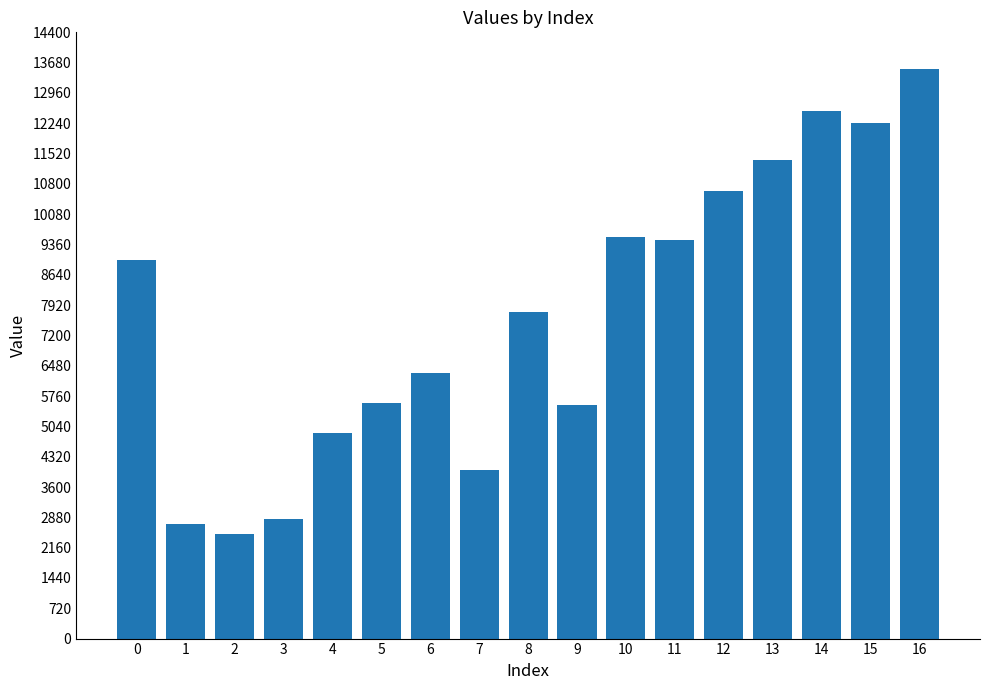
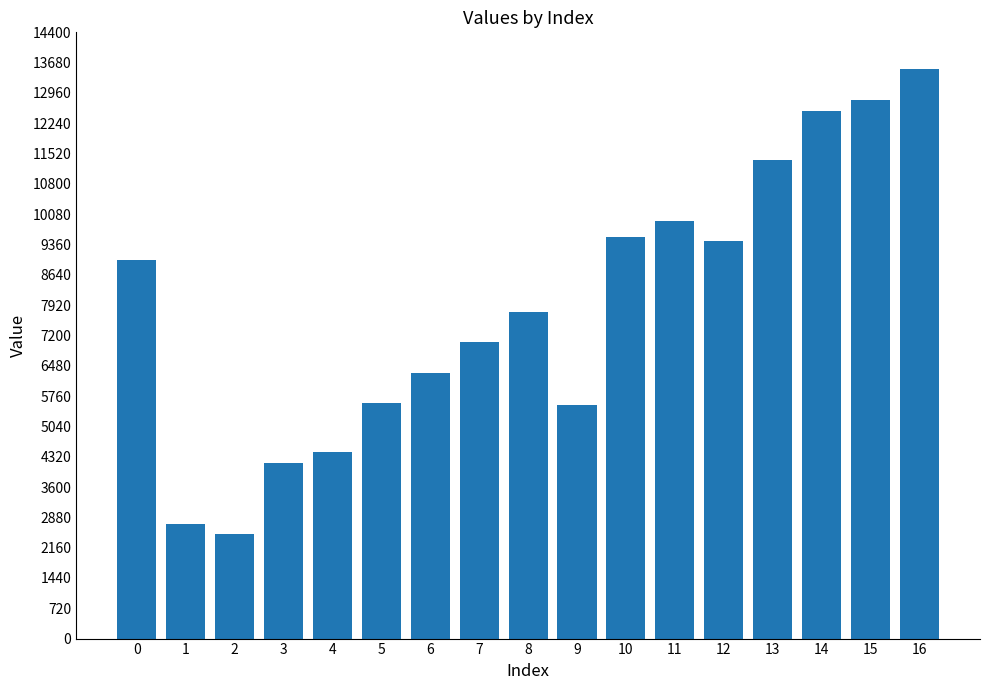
  {
    "0": 9000,
    "1": 2700,
    "2": 2500,
-   "3": 2800,
-   "4": 4900,
+   "3": 4200,
+   "4": 4400,
    "5": 5600,
    "6": 6300,
-   "7": 4000,
+   "7": 7000,
    "8": 7800,
    "9": 5600,
    "10": 9500,
-   "11": 9500,
-   "12": 10600,
+   "11": 9900,
+   "12": 9500,
    "13": 11400,
    "14": 12500,
-   "15": 12200,
+   "15": 12800,
    "16": 13500
  }
